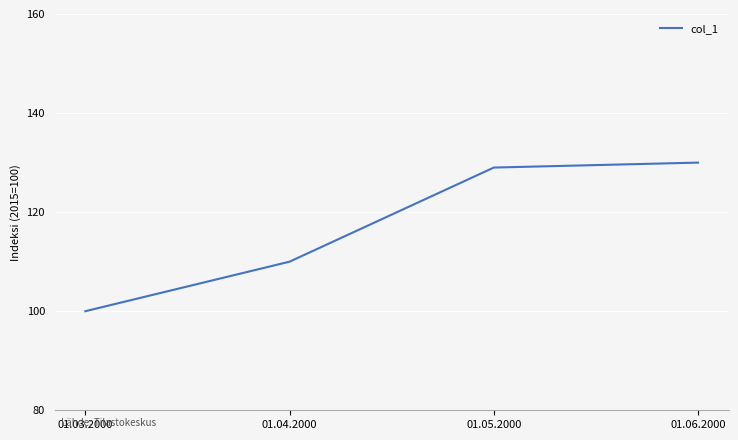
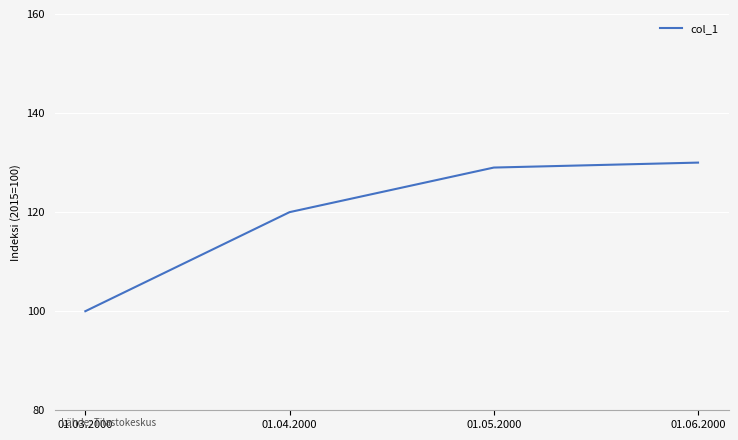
  {
    "01.03.2000": 100,
-   "01.04.2000": 110,
+   "01.04.2000": 120,
    "01.05.2000": 129,
    "01.06.2000": 130
  }
